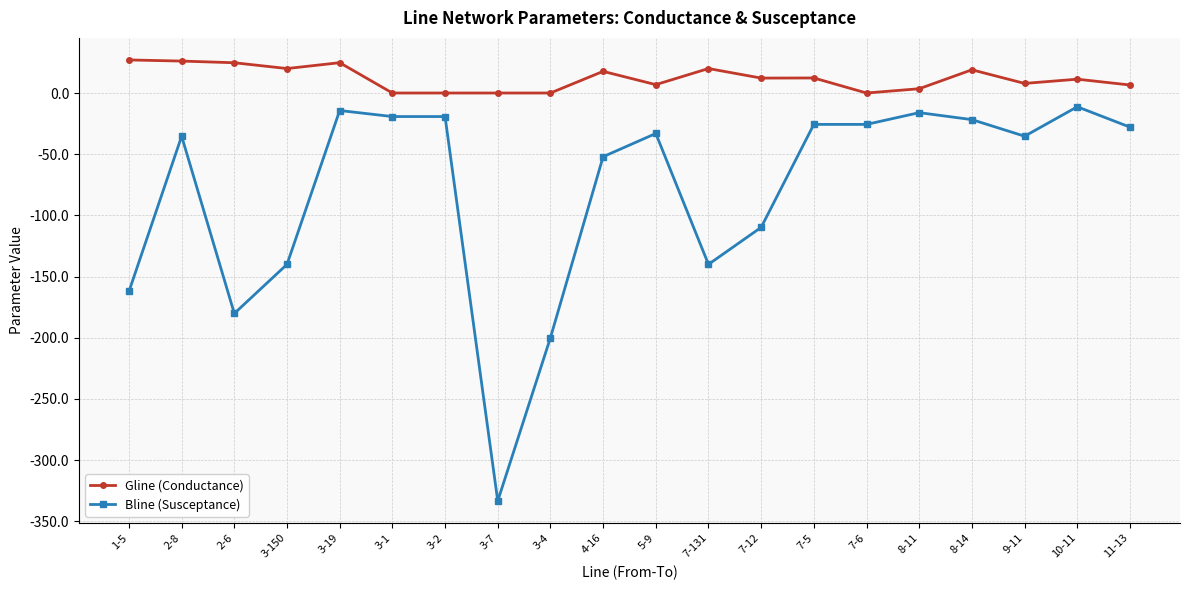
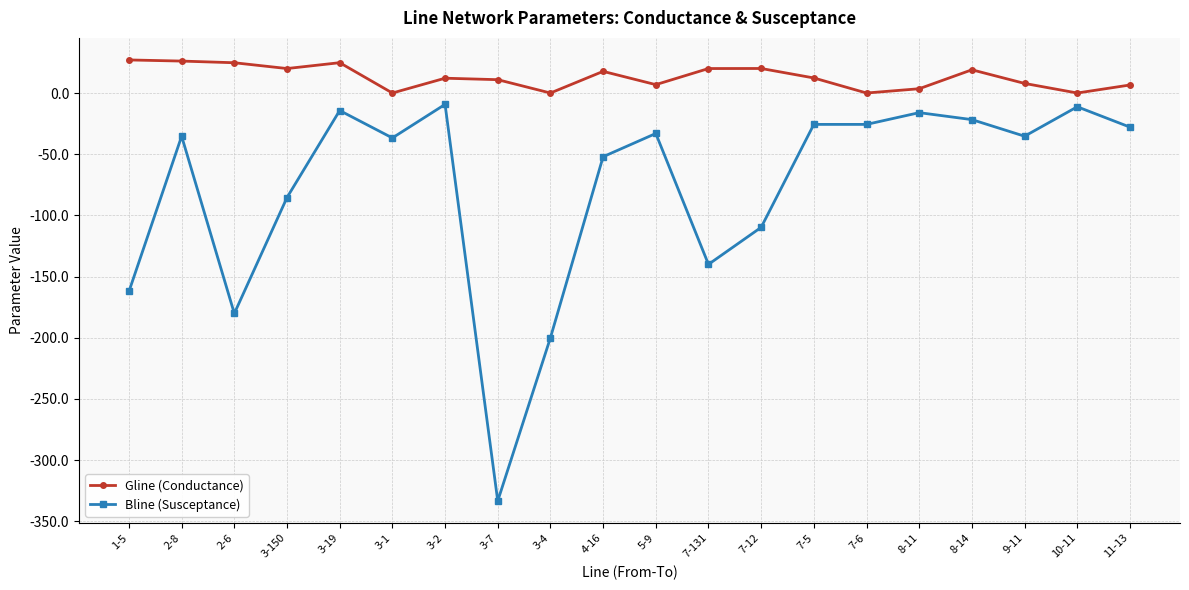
  {
    "Gline (Conductance)": {
      "1-5": 27,
      "2-8": 26,
      "2-6": 25,
      "3-150": 20,
      "3-19": 25,
      "3-1": 0,
-     "3-2": 0,
-     "3-7": 0,
+     "3-2": 12,
+     "3-7": 11,
      "3-4": 0,
      "4-16": 18,
      "5-9": 7,
      "7-131": 20,
-     "7-12": 12,
+     "7-12": 20,
      "7-5": 12,
      "7-6": 0,
      "8-11": 4,
      "8-14": 19,
      "9-11": 8,
-     "10-11": 11,
+     "10-11": 0,
      "11-13": 7
    },
    "Bline (Susceptance)": {
      "1-5": -162,
      "2-8": -35,
      "2-6": -180,
-     "3-150": -140,
+     "3-150": -85,
      "3-19": -14,
-     "3-1": -19,
-     "3-2": -19,
+     "3-1": -37,
+     "3-2": -9,
      "3-7": -333,
      "3-4": -200,
      "4-16": -52,
      "5-9": -33,
      "7-131": -140,
      "7-12": -110,
      "7-5": -26,
      "7-6": -26,
      "8-11": -16,
      "8-14": -22,
      "9-11": -35,
      "10-11": -11,
      "11-13": -28
    }
  }
